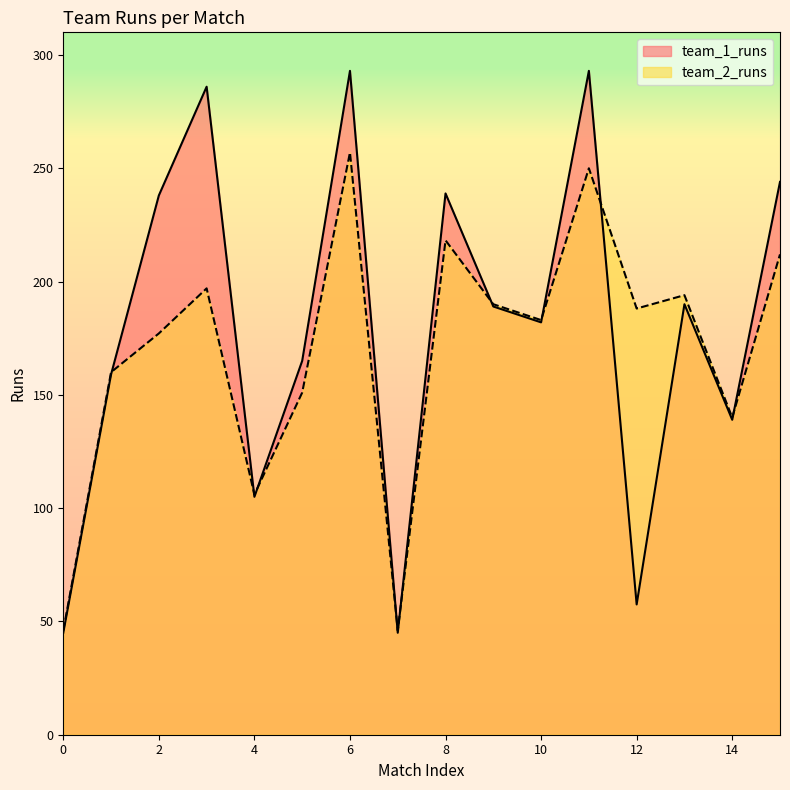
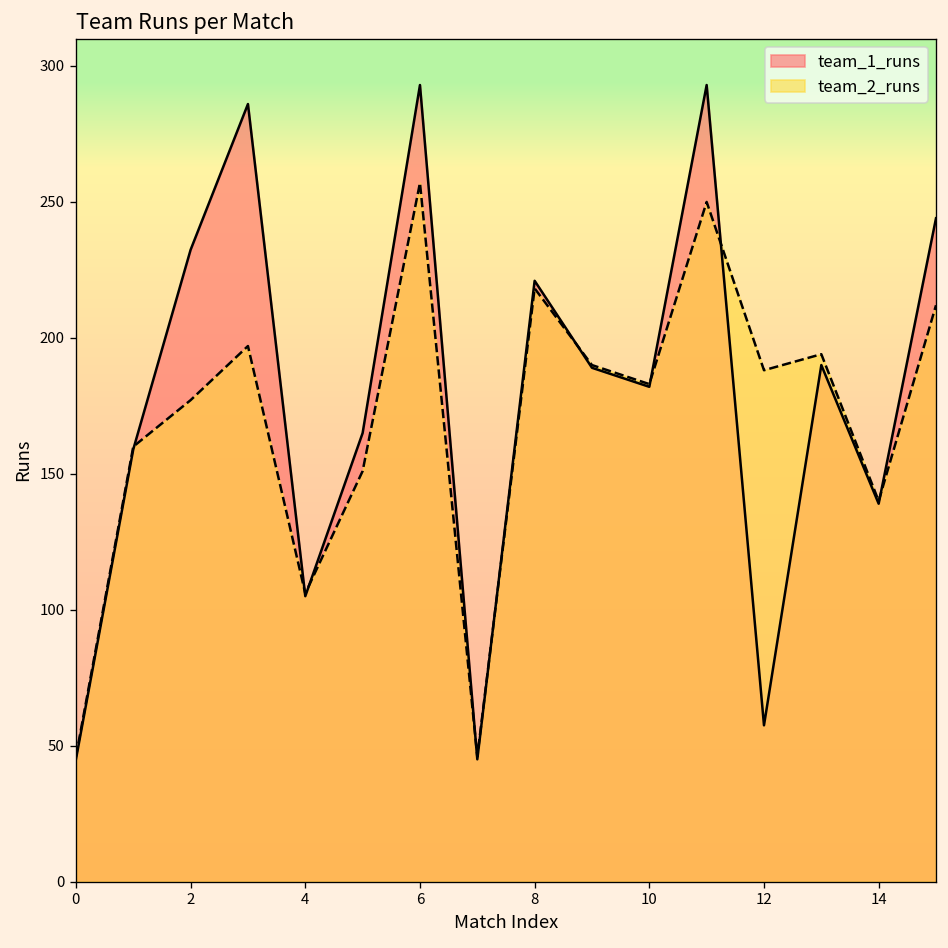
  {
    "team_1_runs": {
-     "2": 238,
+     "2": 232,
      "6": 293,
-     "8": 239,
+     "8": 221,
      "12": 58
    },
    "team_2_runs": {
      "2": 177,
      "6": 257,
      "8": 218,
      "12": 188
    }
  }
